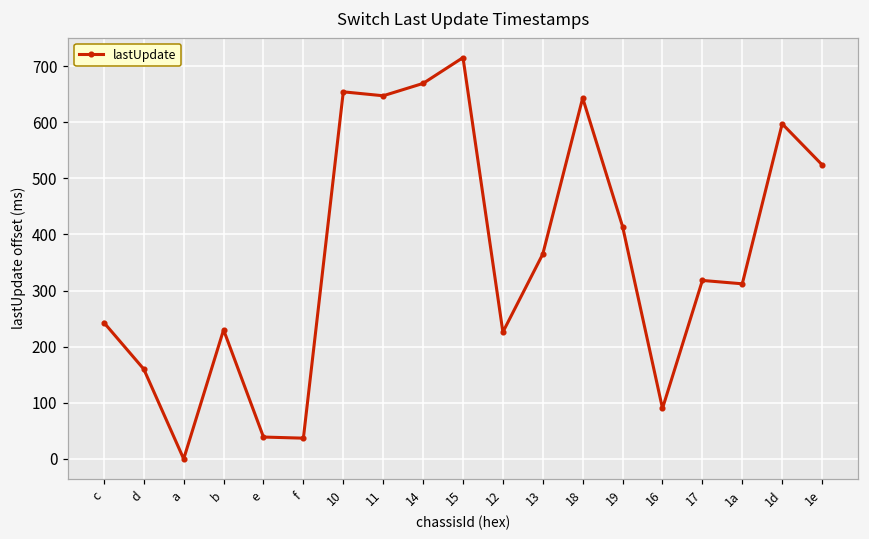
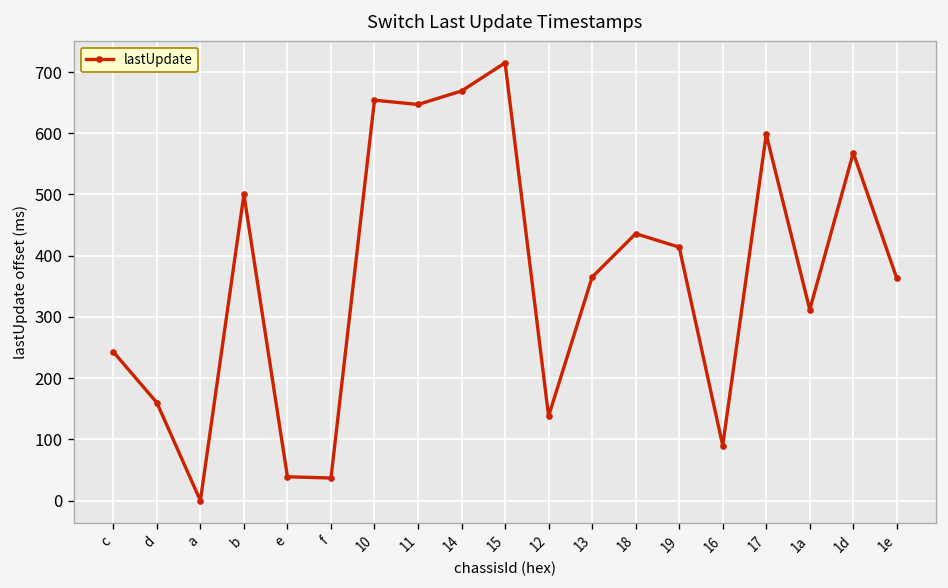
  {
    "c": 240,
    "d": 160,
    "a": 0,
-   "b": 230,
+   "b": 500,
    "e": 40,
    "f": 40,
    "10": 650,
    "11": 650,
    "14": 670,
    "15": 720,
-   "12": 230,
+   "12": 140,
    "13": 370,
-   "18": 640,
+   "18": 440,
    "19": 410,
    "16": 90,
-   "17": 320,
+   "17": 600,
    "1a": 310,
-   "1d": 600,
-   "1e": 520
+   "1d": 570,
+   "1e": 360
  }
